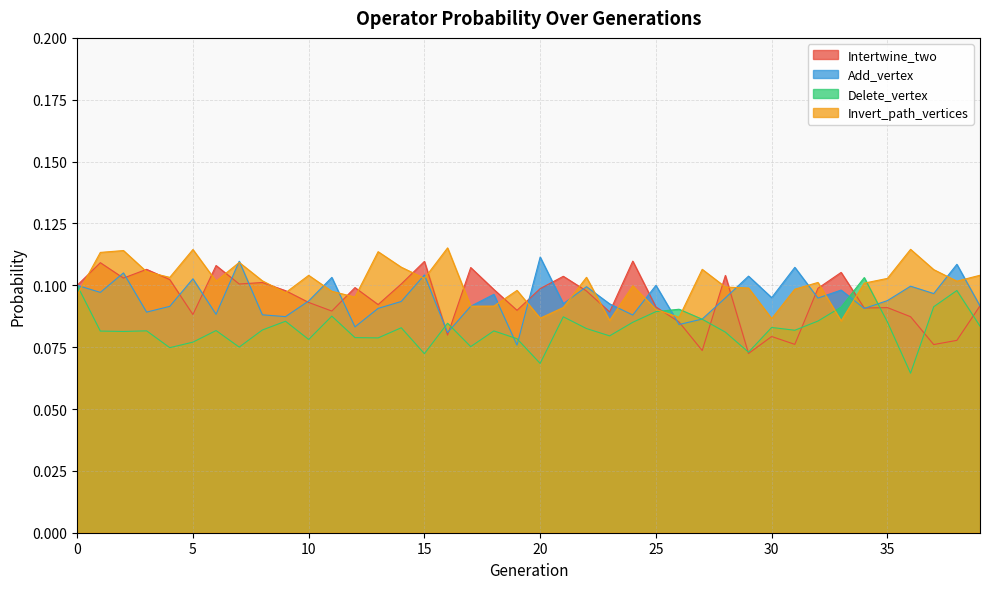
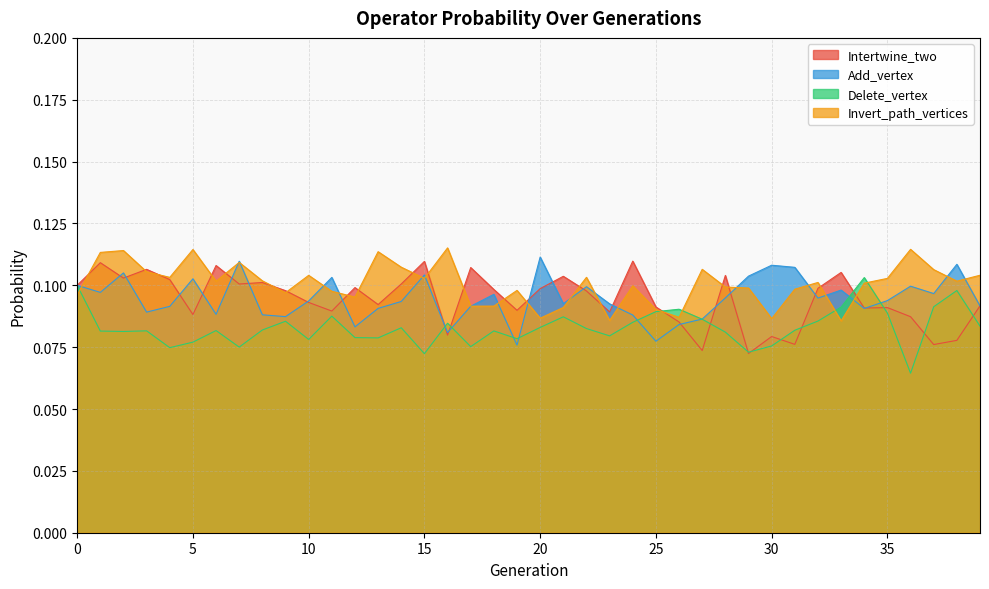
  {
    "Intertwine_two": {
      "5": 0.088,
      "15": 0.110,
      "20": 0.099,
      "30": 0.079,
      "35": 0.091
    },
    "Add_vertex": {
      "5": 0.103,
      "15": 0.104,
      "20": 0.111,
-     "25": 0.100,
-     "30": 0.095,
+     "25": 0.077,
+     "30": 0.108,
      "35": 0.094
    },
    "Delete_vertex": {
      "5": 0.077,
      "10": 0.078,
      "15": 0.072,
-     "20": 0.068,
-     "30": 0.083,
-     "35": 0.085
+     "20": 0.083,
+     "30": 0.075,
+     "35": 0.089
    },
    "Invert_path_vertices": {
      "0": 0.096,
      "5": 0.114,
      "10": 0.104,
      "15": 0.103,
      "20": 0.087,
      "30": 0.087,
      "35": 0.103
    }
  }
